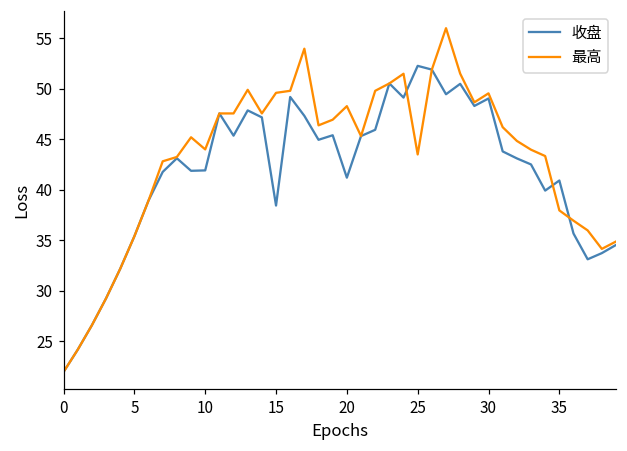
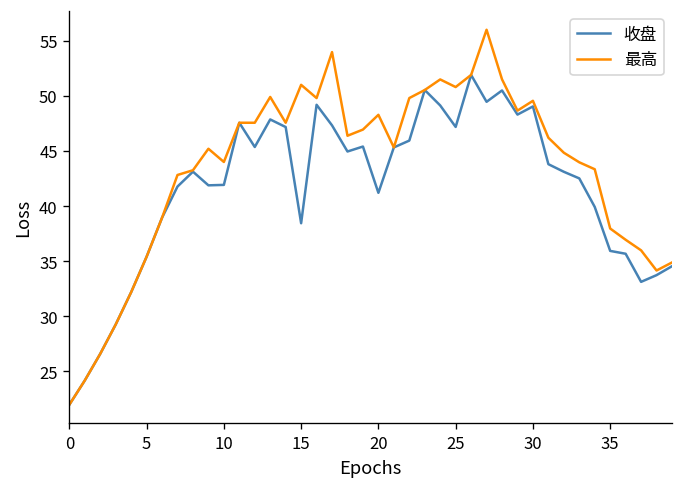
  {
    "收盘": {
      "10": 42,
      "15": 38,
      "20": 41,
-     "25": 52,
+     "25": 47,
      "30": 49,
-     "35": 41
+     "35": 36
    },
    "最高": {
      "10": 44,
-     "15": 50,
+     "15": 51,
      "20": 48,
-     "25": 44,
+     "25": 51,
      "30": 50,
      "35": 38
    }
  }
